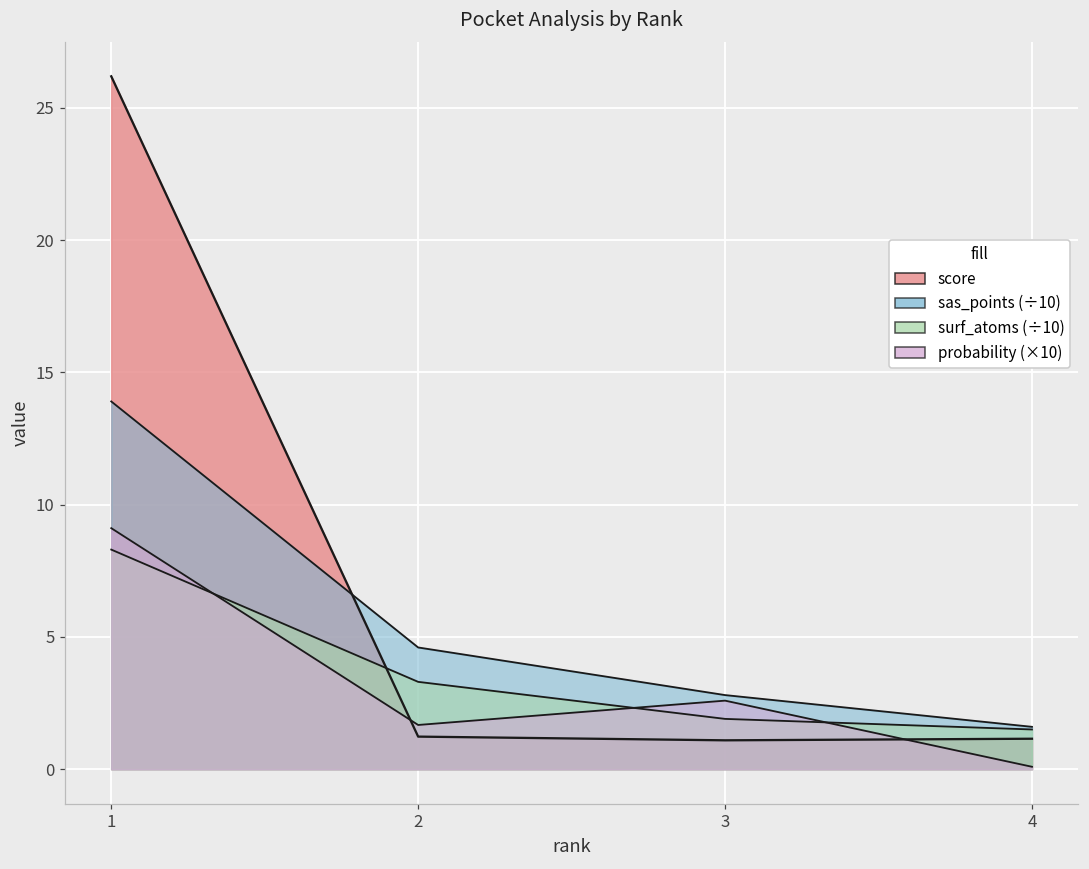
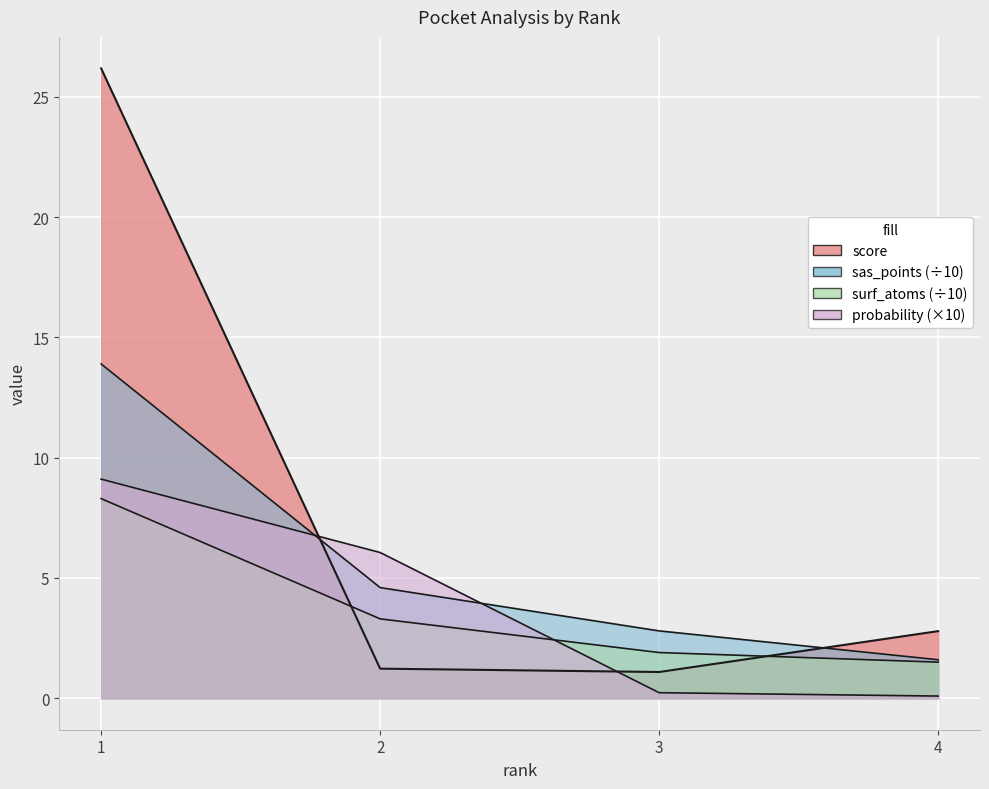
  {
    "score": {
      "1": 26.2,
      "2": 1.2,
      "3": 1.1,
-     "4": 1.2
+     "4": 2.8
    },
    "probability (×10)": {
      "1": 9.1,
-     "2": 1.7,
-     "3": 2.6,
+     "2": 6.1,
+     "3": 0.2,
      "4": 0.1
    }
  }
